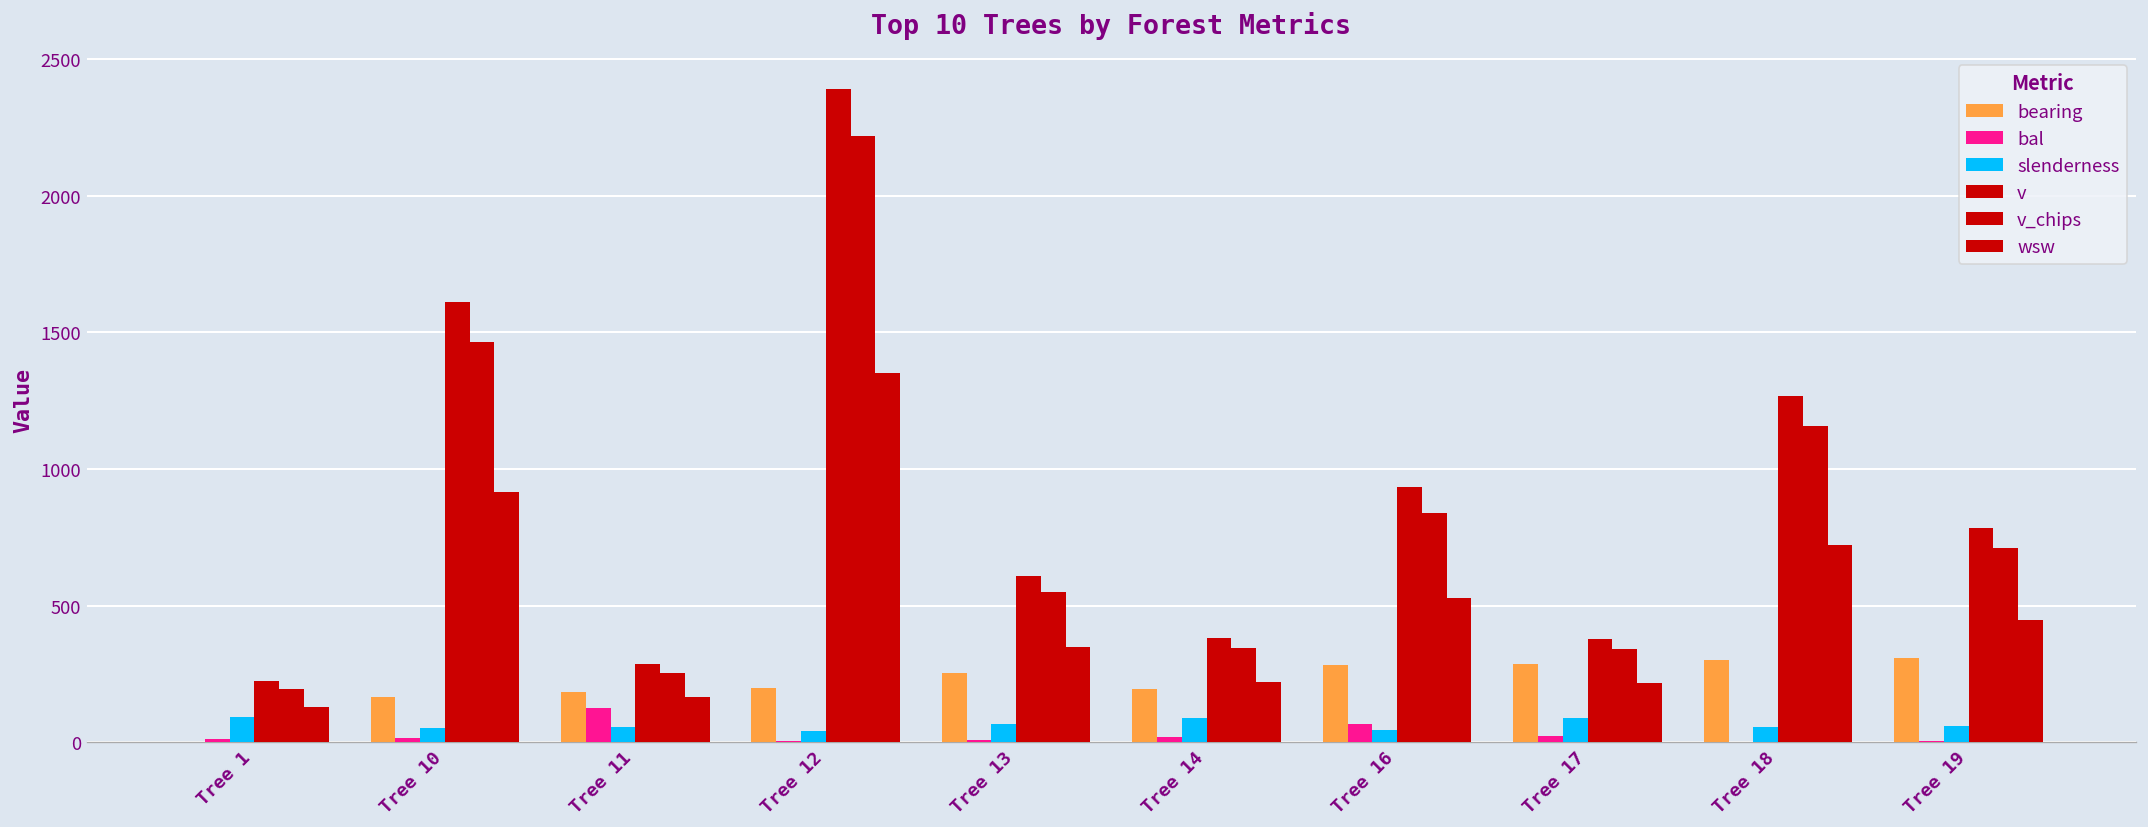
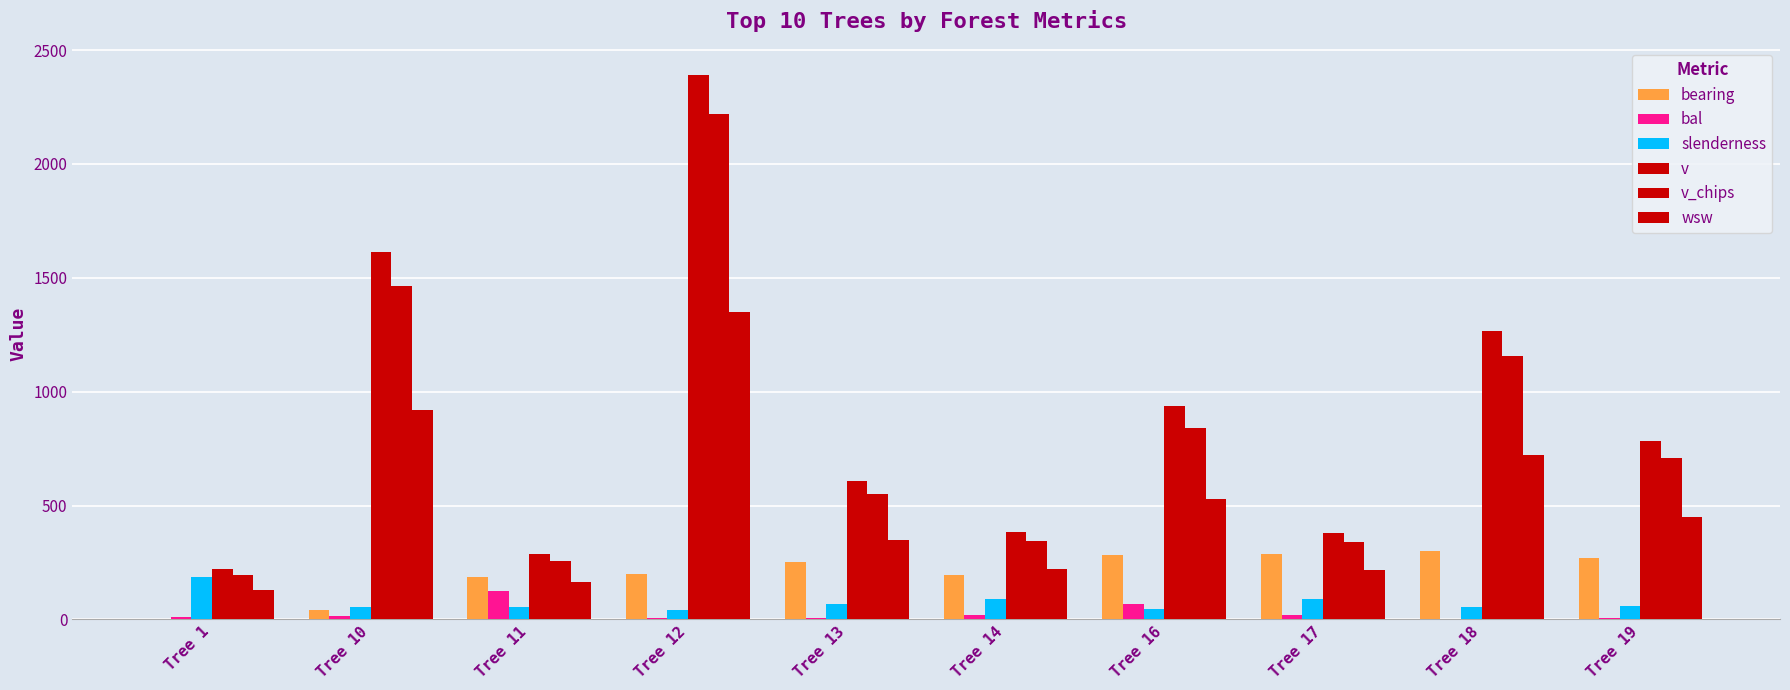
  {
    "bearing": {
-     "Tree 10": 170,
+     "Tree 10": 40,
      "Tree 11": 180,
      "Tree 12": 200,
      "Tree 13": 250,
      "Tree 14": 190,
      "Tree 16": 280,
      "Tree 17": 290,
      "Tree 18": 300,
-     "Tree 19": 310
+     "Tree 19": 270
    },
    "bal": {
      "Tree 1": 10,
      "Tree 10": 10,
      "Tree 11": 120,
      "Tree 14": 20,
      "Tree 16": 70,
      "Tree 17": 20,
      "Tree 18": 0
    },
    "slenderness": {
-     "Tree 1": 90,
+     "Tree 1": 190,
      "Tree 10": 50,
      "Tree 11": 60,
      "Tree 12": 40,
      "Tree 13": 70,
      "Tree 14": 90,
      "Tree 16": 50,
      "Tree 17": 90,
      "Tree 18": 60,
      "Tree 19": 60
    }
  }
